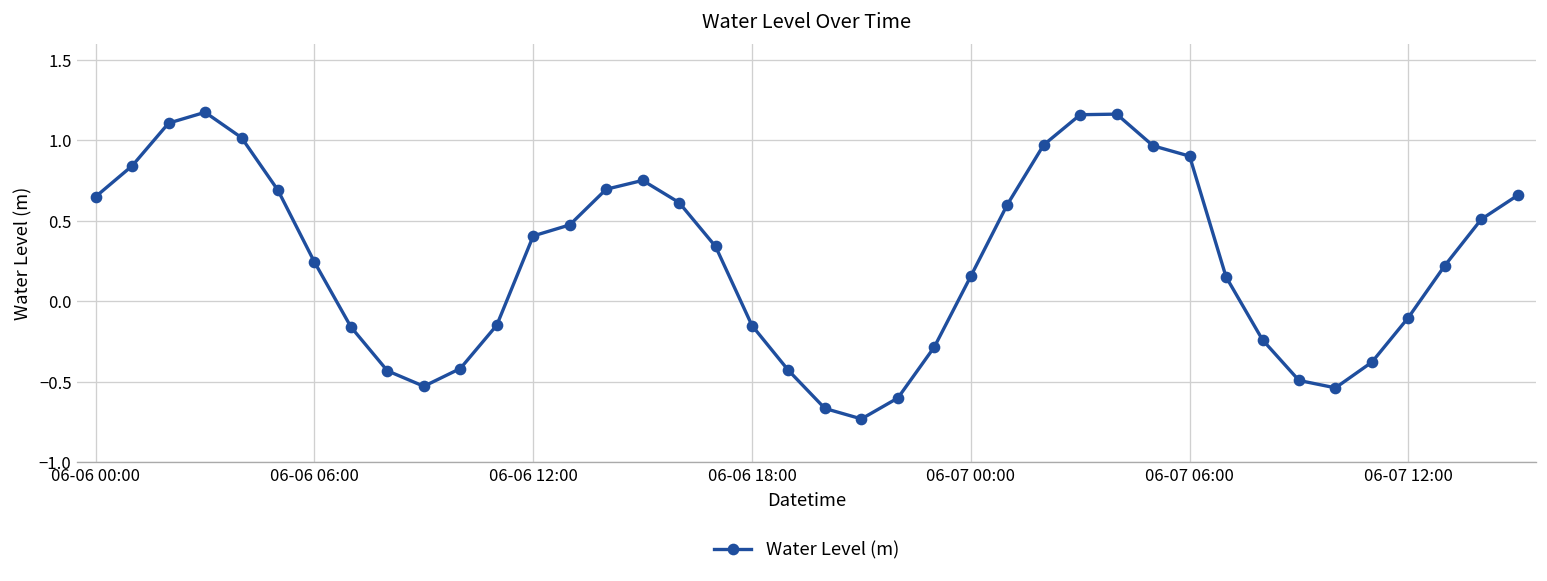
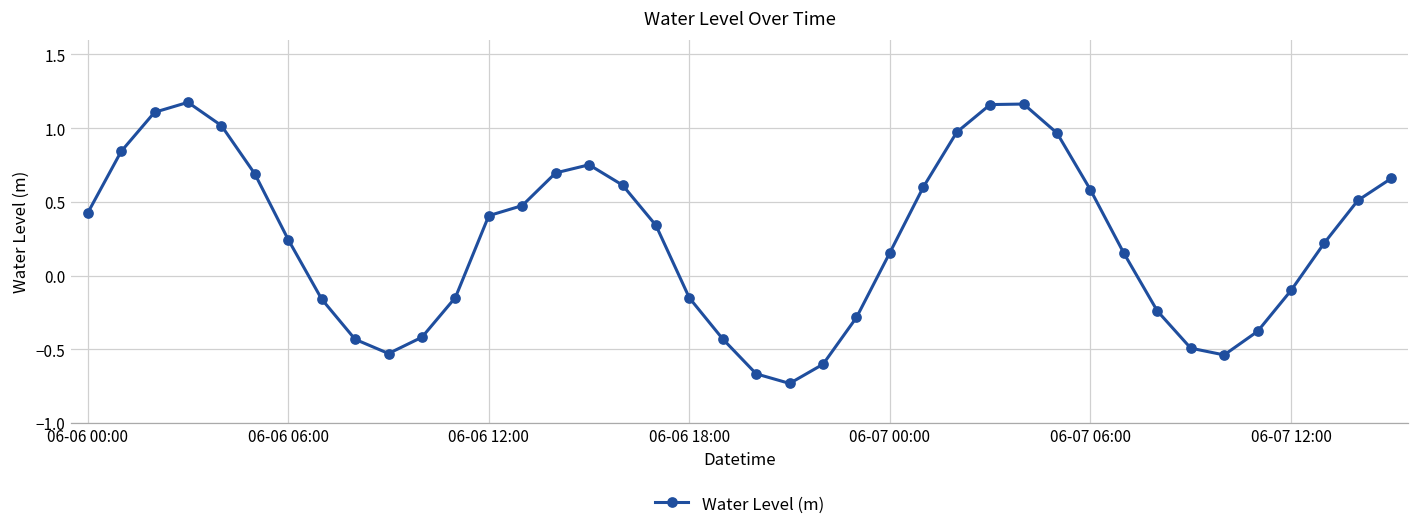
  {
-   "06-06 00:00": 0.65,
+   "06-06 00:00": 0.42,
    "06-06 06:00": 0.24,
    "06-06 12:00": 0.41,
    "06-06 18:00": -0.15,
    "06-07 00:00": 0.16,
-   "06-07 06:00": 0.90,
+   "06-07 06:00": 0.58,
    "06-07 12:00": -0.10
  }
